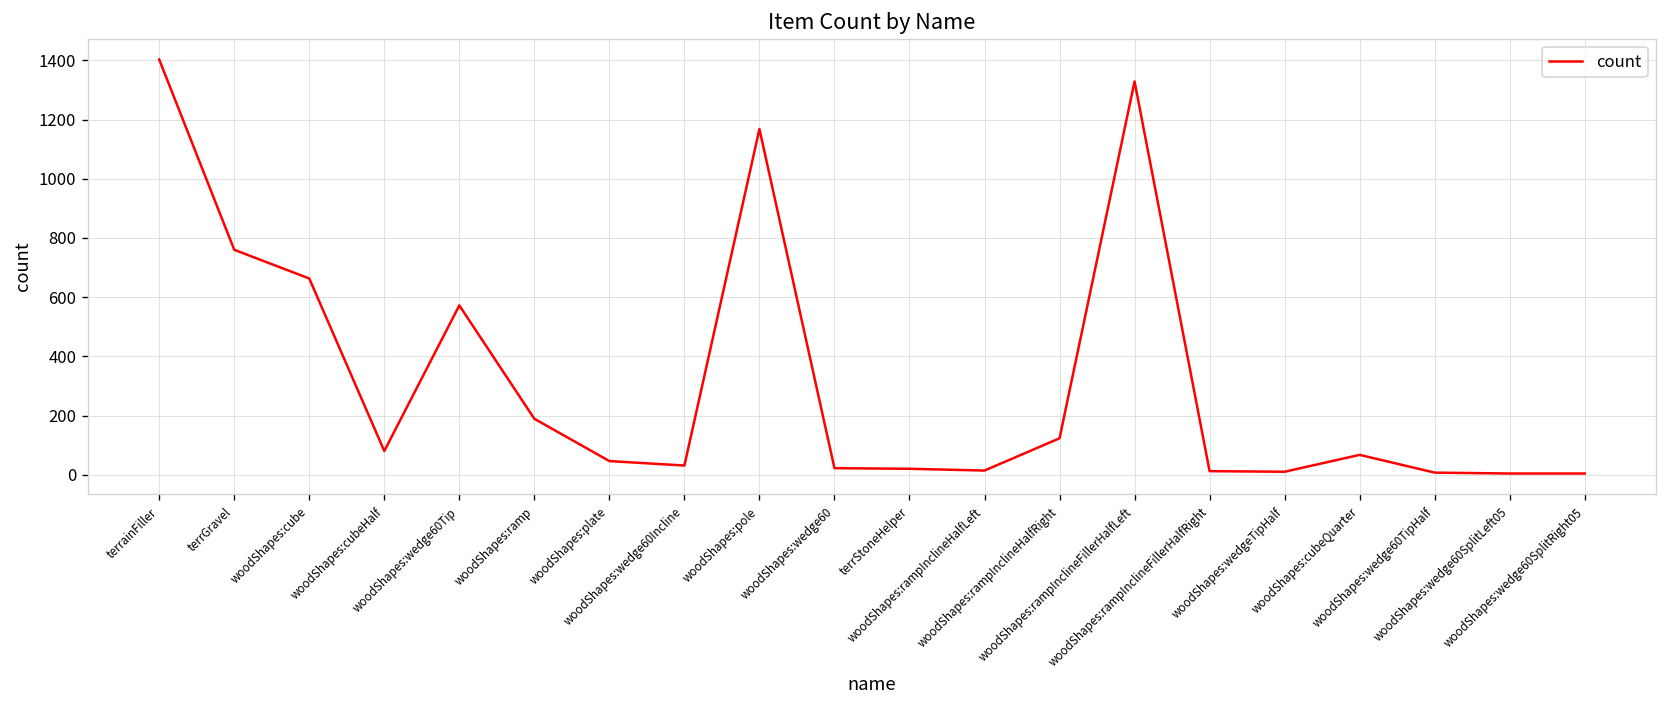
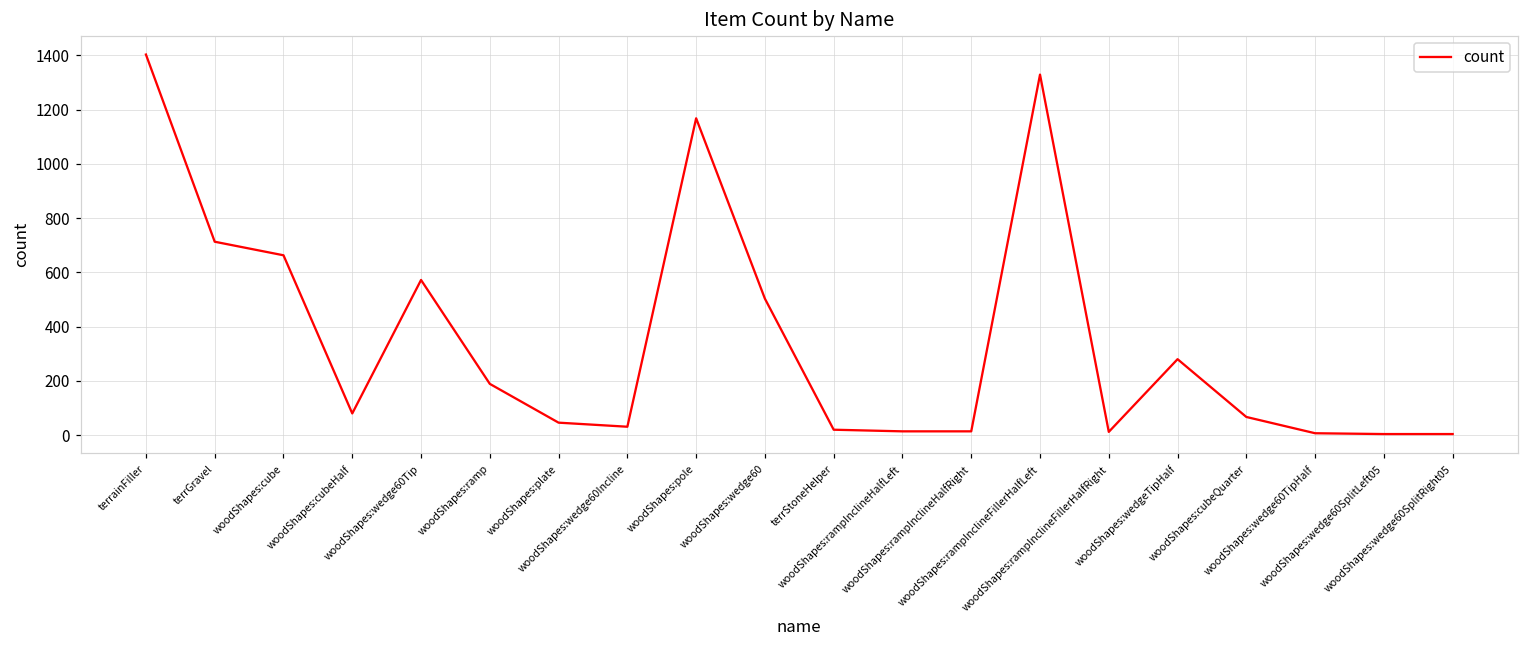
  {
    "terrainFiller": 1400,
-   "terrGravel": 760,
+   "terrGravel": 710,
    "woodShapes:cube": 660,
    "woodShapes:cubeHalf": 80,
    "woodShapes:wedge60Tip": 570,
    "woodShapes:ramp": 190,
    "woodShapes:plate": 50,
    "woodShapes:wedge60Incline": 30,
    "woodShapes:pole": 1170,
-   "woodShapes:wedge60": 20,
+   "woodShapes:wedge60": 500,
    "terrStoneHelper": 20,
    "woodShapes:rampInclineHalfLeft": 10,
-   "woodShapes:rampInclineHalfRight": 120,
+   "woodShapes:rampInclineHalfRight": 10,
    "woodShapes:rampInclineFillerHalfLeft": 1330,
    "woodShapes:rampInclineFillerHalfRight": 10,
-   "woodShapes:wedgeTipHalf": 10,
+   "woodShapes:wedgeTipHalf": 280,
    "woodShapes:cubeQuarter": 70,
    "woodShapes:wedge60TipHalf": 10,
    "woodShapes:wedge60SplitLeft05": 0,
    "woodShapes:wedge60SplitRight05": 0
  }
